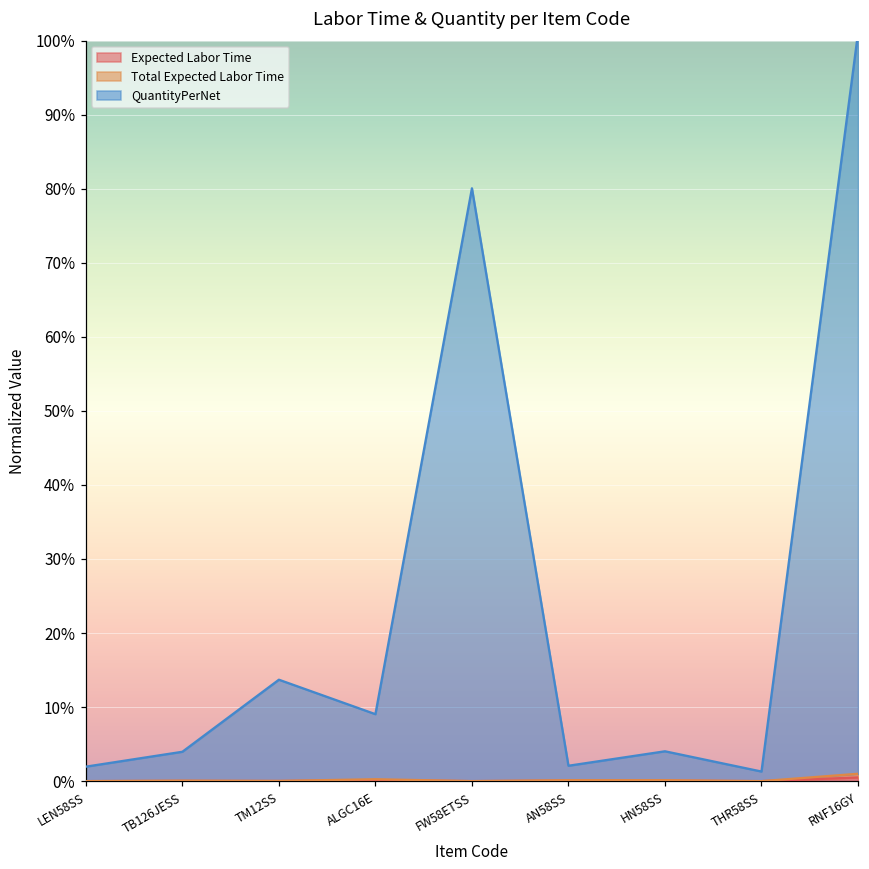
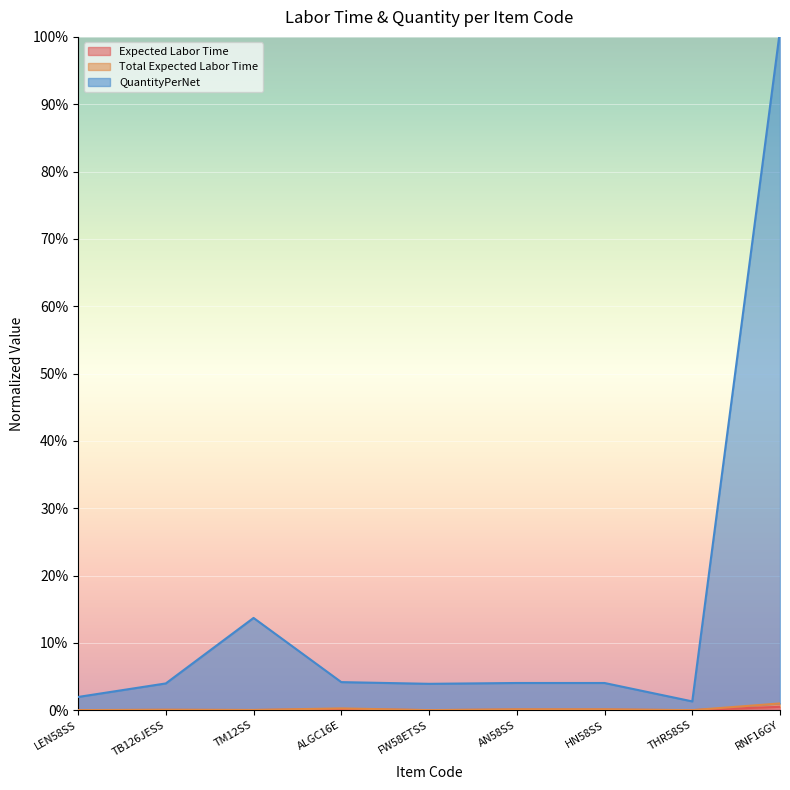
  {
    "QuantityPerNet": {
      "LEN58SS": "2%",
      "TB126JESS": "4%",
      "TM12SS": "14%",
-     "ALGC16E": "9%",
-     "FW58ETSS": "80%",
-     "AN58SS": "2%",
+     "ALGC16E": "4%",
+     "FW58ETSS": "4%",
+     "AN58SS": "4%",
      "HN58SS": "4%",
      "THR58SS": "1%"
    }
  }
